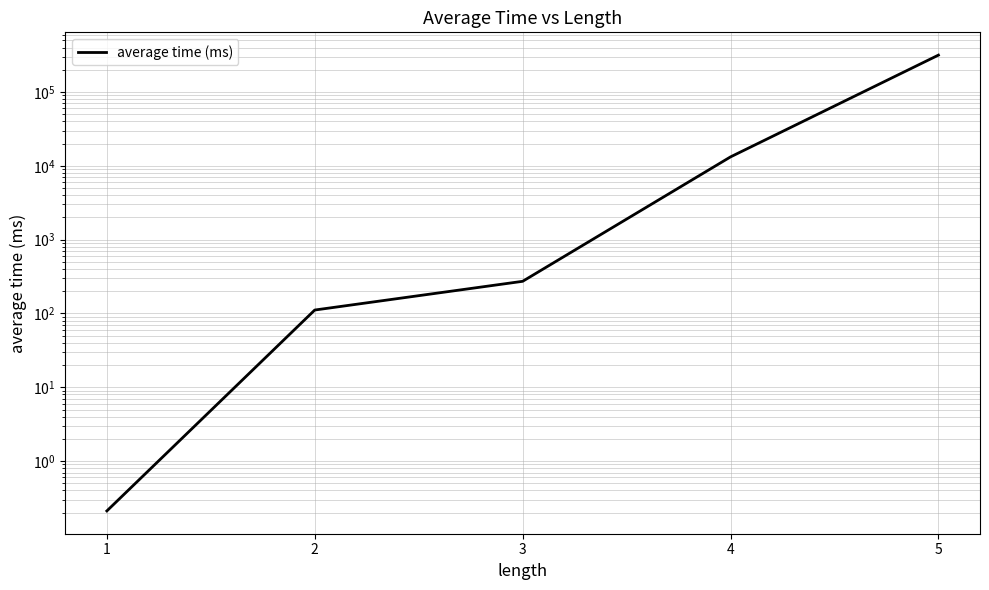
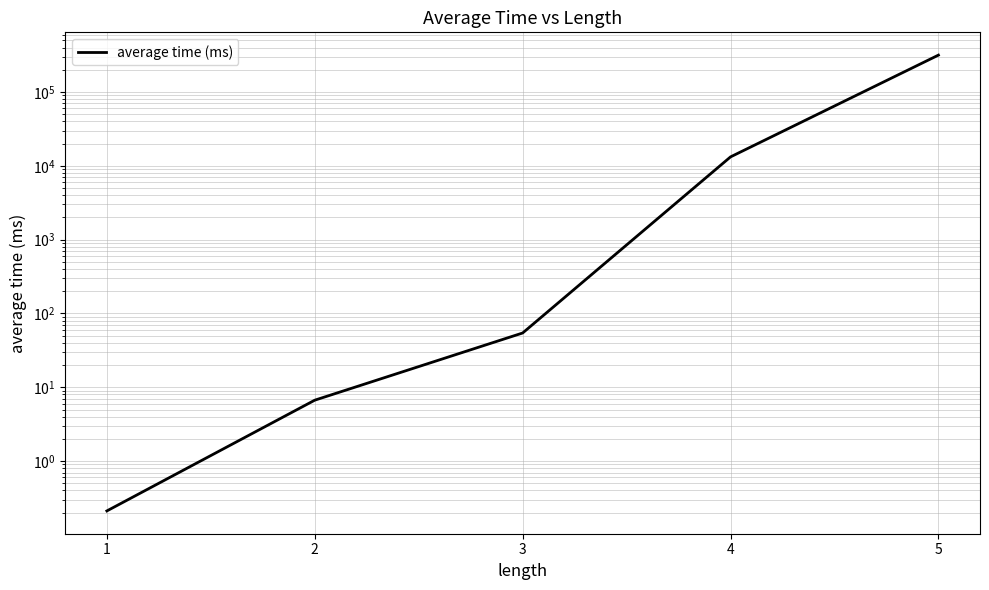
  {
    "1": 0.21,
-   "2": 110,
-   "3": 270,
+   "2": 7,
+   "3": 50,
    "4": 13000,
    "5": 320000
  }
